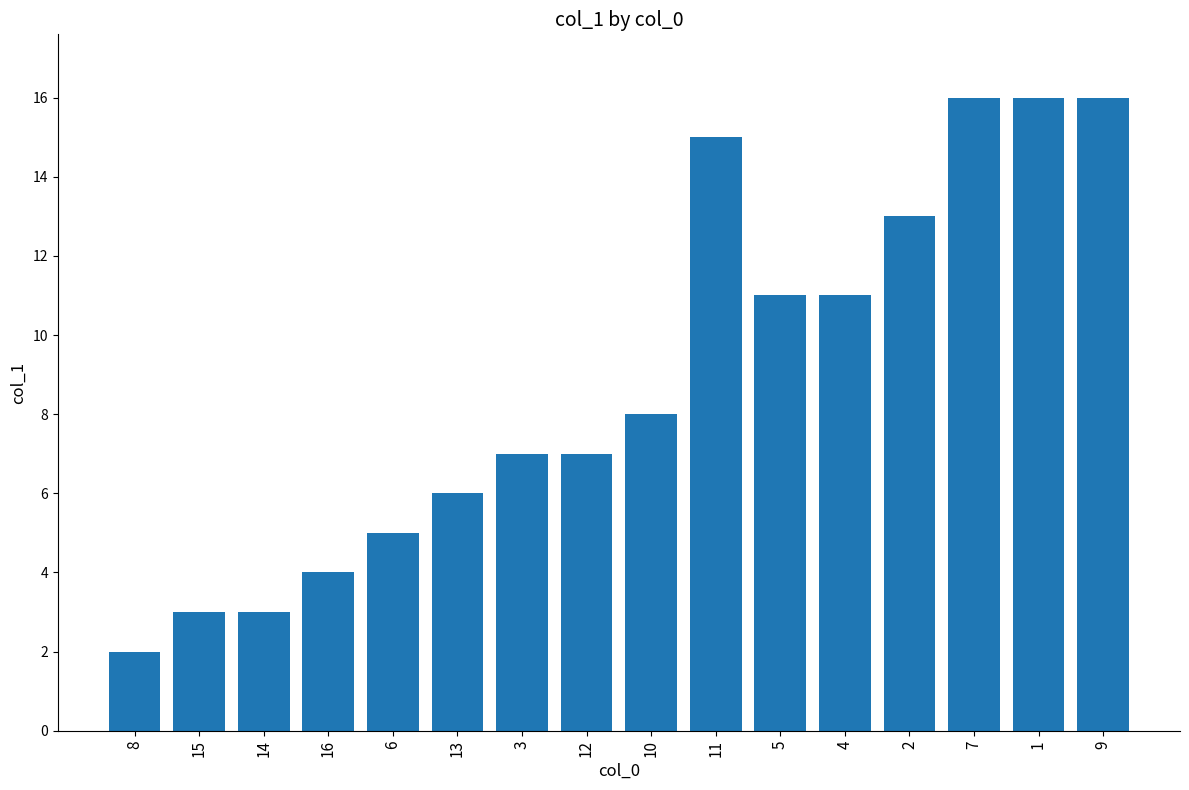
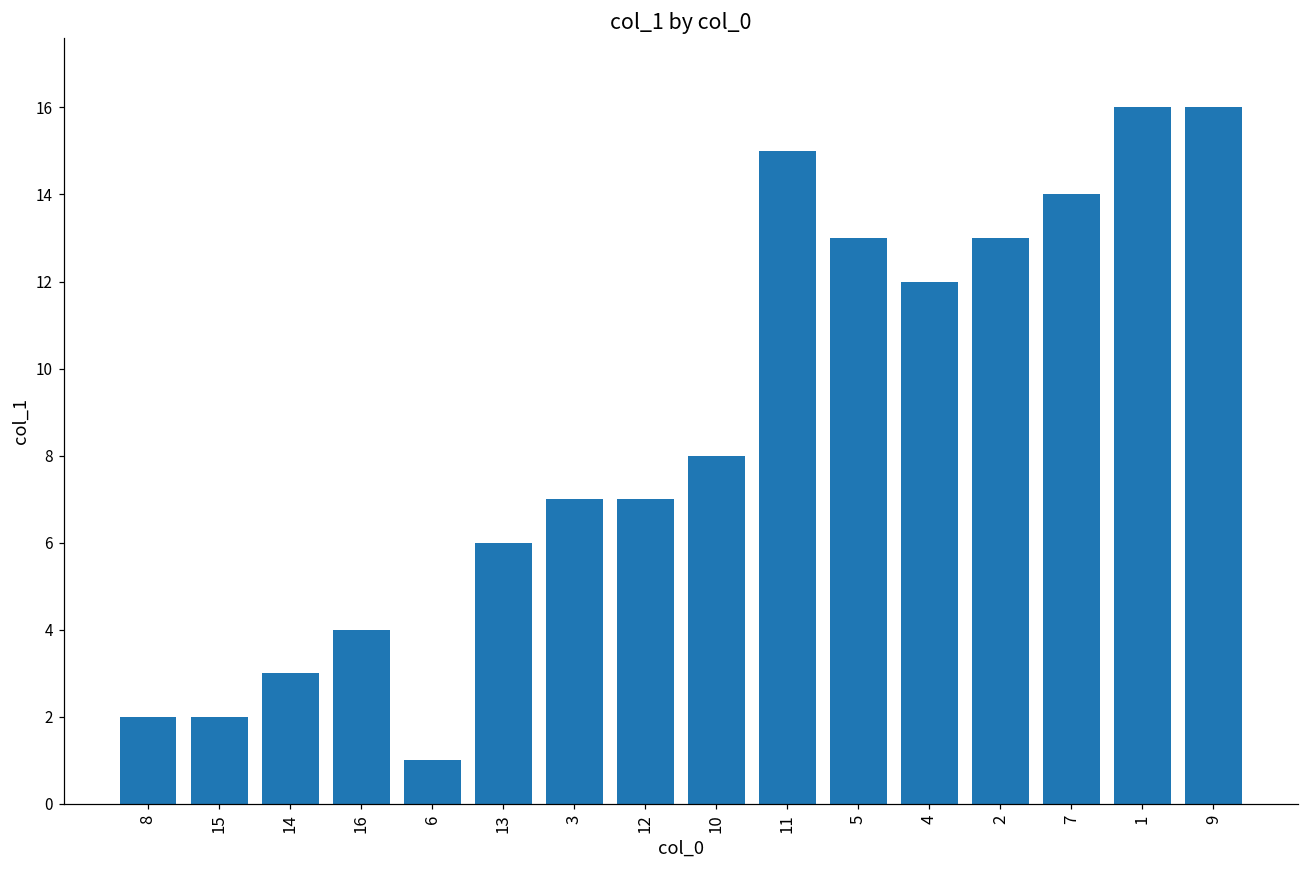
  {
    "8": 2,
-   "15": 3,
+   "15": 2,
    "14": 3,
    "16": 4,
-   "6": 5,
+   "6": 1,
    "13": 6,
    "3": 7,
    "12": 7,
    "10": 8,
    "11": 15,
-   "5": 11,
-   "4": 11,
+   "5": 13,
+   "4": 12,
    "2": 13,
-   "7": 16,
+   "7": 14,
    "1": 16,
    "9": 16
  }
